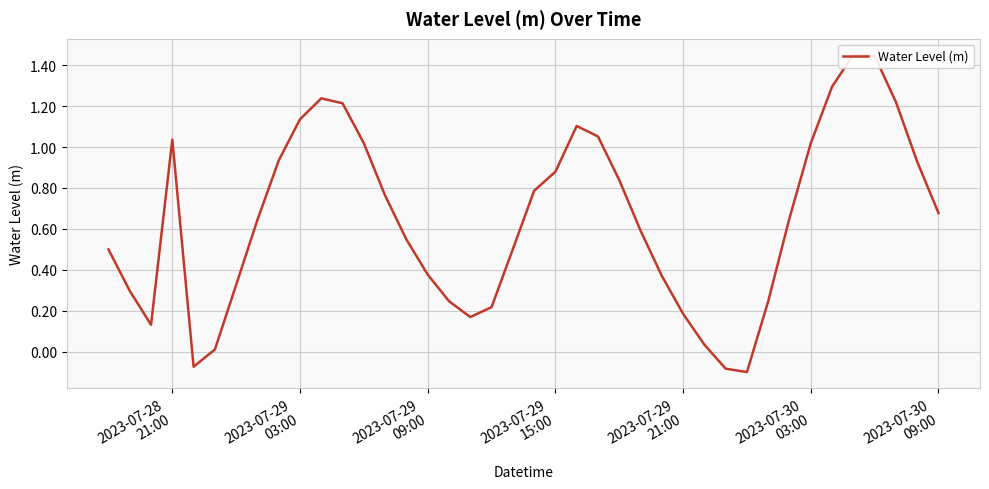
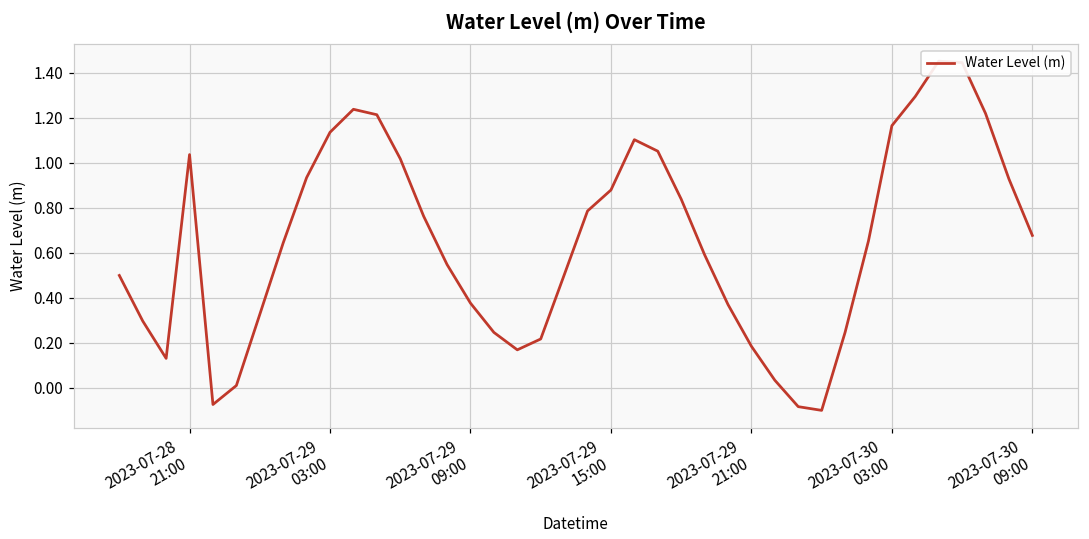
  {
    "2023-07-28 21:00": 1.04,
    "2023-07-29 03:00": 1.14,
    "2023-07-29 09:00": 0.38,
    "2023-07-29 15:00": 0.88,
    "2023-07-29 21:00": 0.18,
-   "2023-07-30 03:00": 1.02,
+   "2023-07-30 03:00": 1.17,
    "2023-07-30 09:00": 0.68
  }
